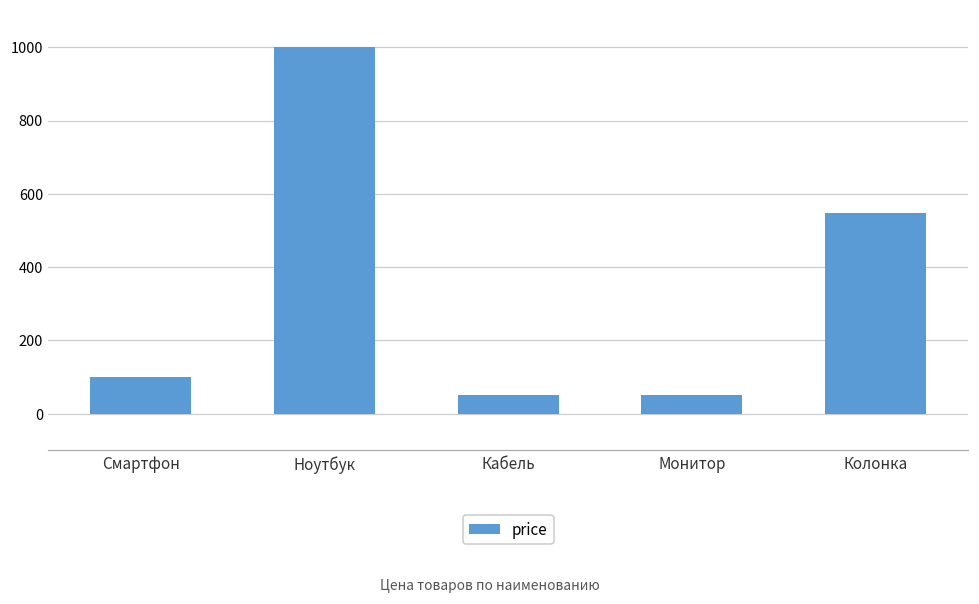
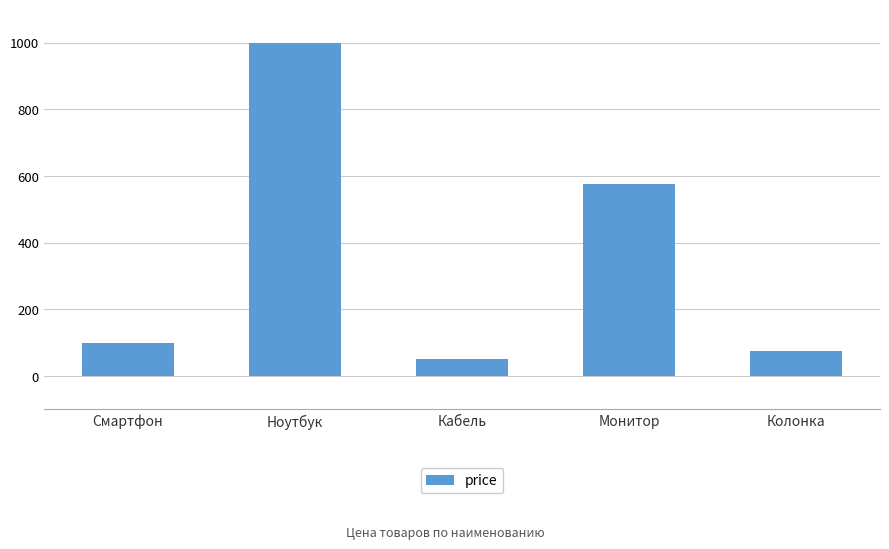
  {
    "Смартфон": 100,
    "Ноутбук": 1000,
    "Кабель": 50,
-   "Монитор": 50,
-   "Колонка": 550
+   "Монитор": 580,
+   "Колонка": 80
  }
